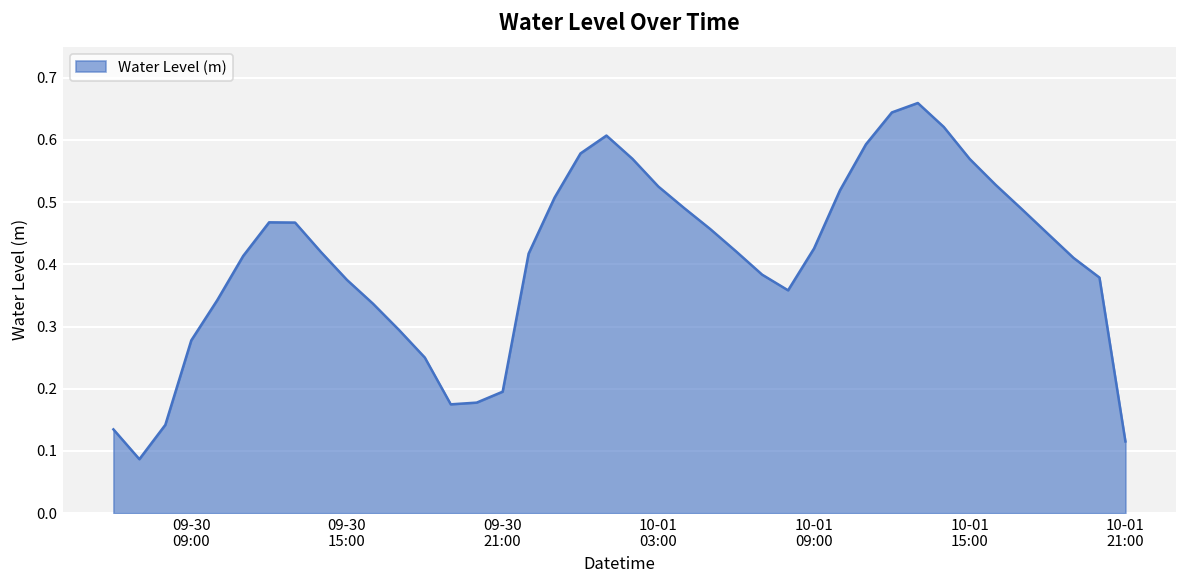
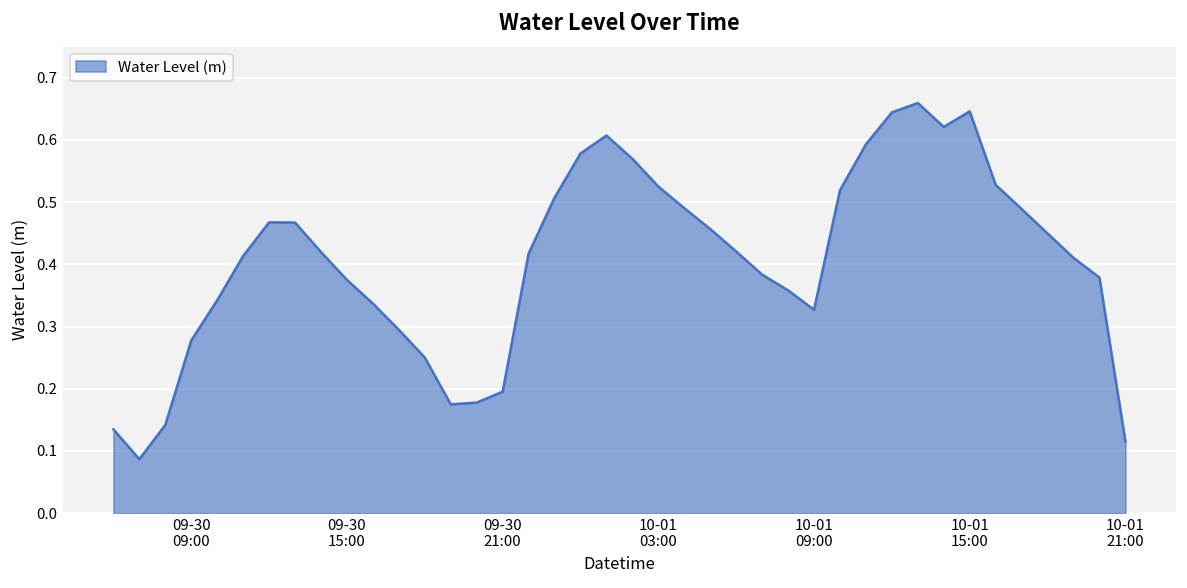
  {
    "09-30 09:00": 0.28,
    "09-30 15:00": 0.37,
    "09-30 21:00": 0.20,
    "10-01 03:00": 0.53,
-   "10-01 09:00": 0.43,
-   "10-01 15:00": 0.57,
+   "10-01 09:00": 0.33,
+   "10-01 15:00": 0.65,
    "10-01 21:00": 0.12
  }
